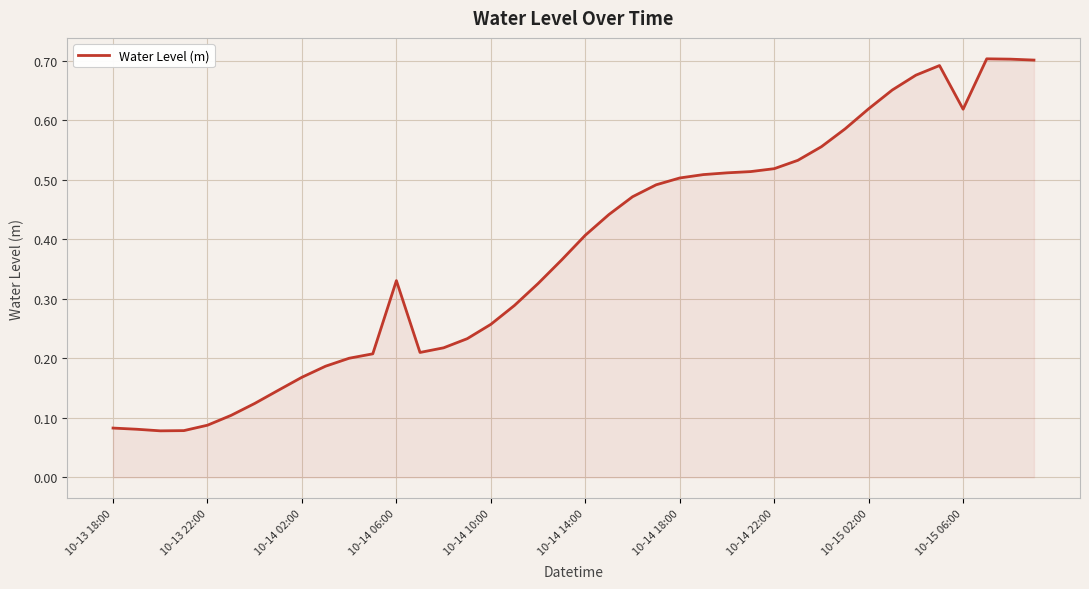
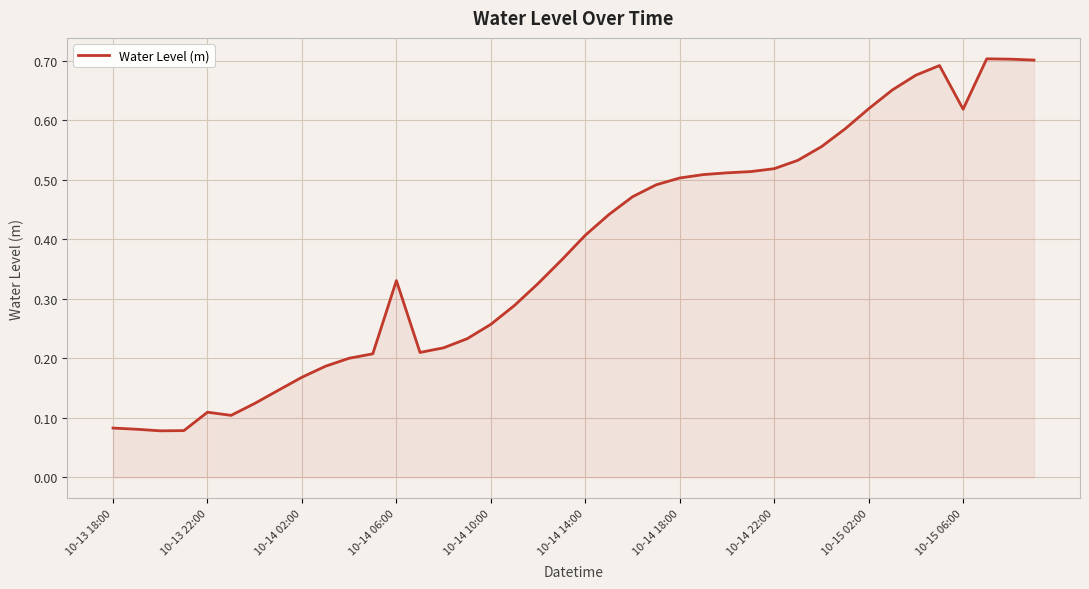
  {
    "10-13 18:00": 0.08,
-   "10-13 22:00": 0.09,
+   "10-13 22:00": 0.11,
    "10-14 02:00": 0.17,
    "10-14 06:00": 0.33,
    "10-14 10:00": 0.26,
    "10-14 14:00": 0.41,
    "10-14 18:00": 0.50,
    "10-14 22:00": 0.52,
    "10-15 02:00": 0.62,
    "10-15 06:00": 0.62
  }
